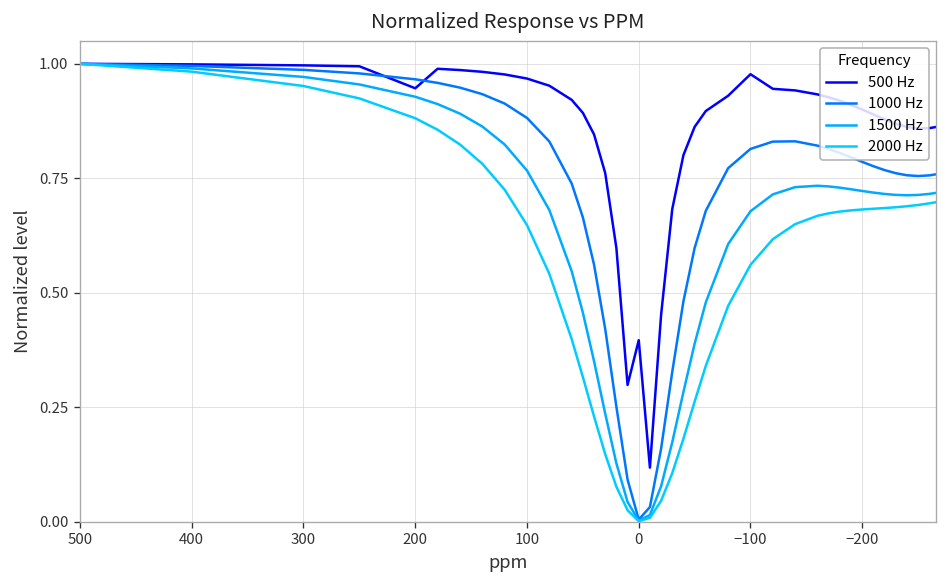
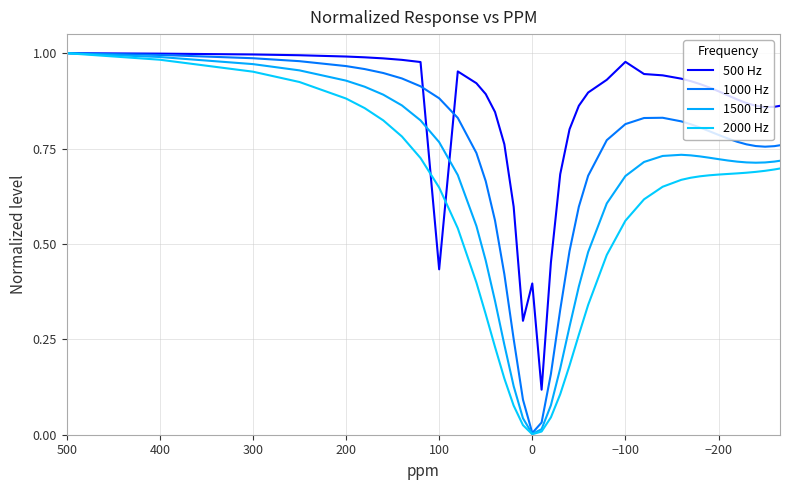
  {
    "500 Hz": {
      "300": 1.00,
-     "200": 0.95,
-     "100": 0.97,
+     "200": 0.99,
+     "100": 0.43,
      "0": 0.40,
      "−100": 0.98
    }
  }
